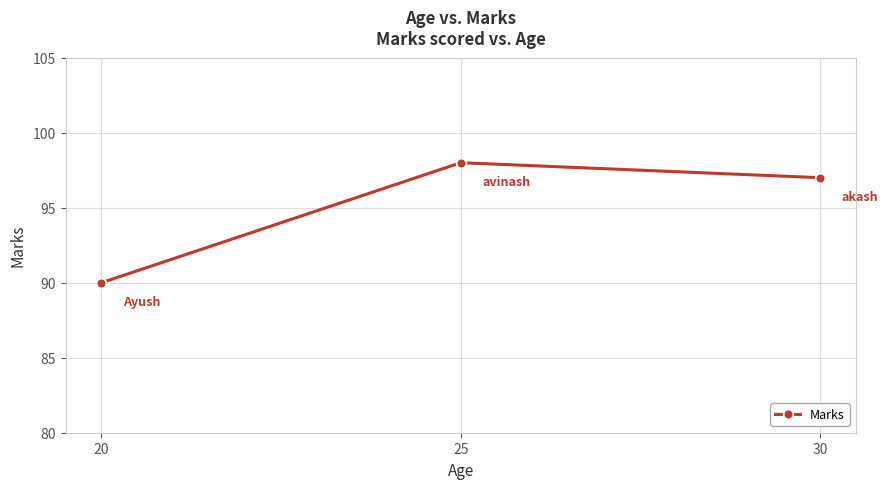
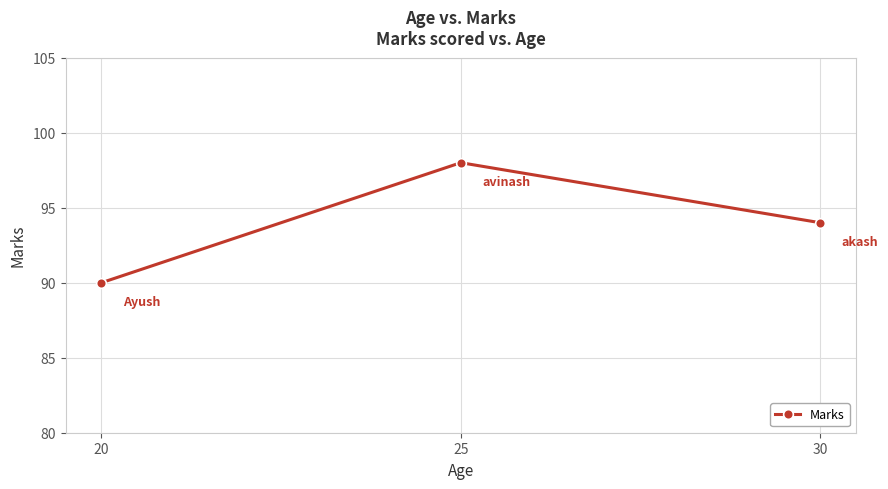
  {
    "20": 90,
    "25": 98,
-   "30": 97
+   "30": 94
  }
